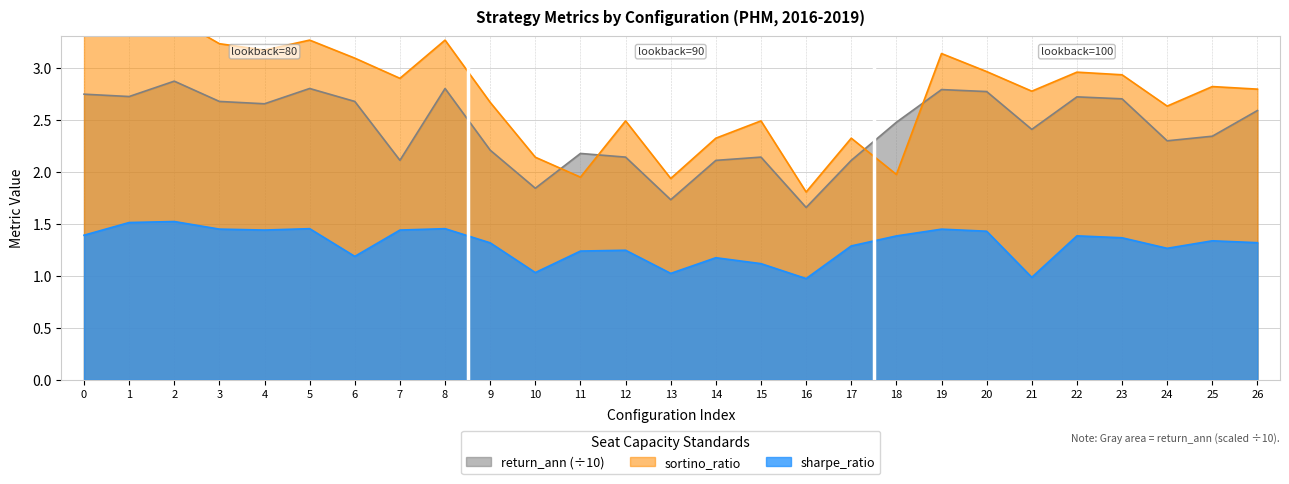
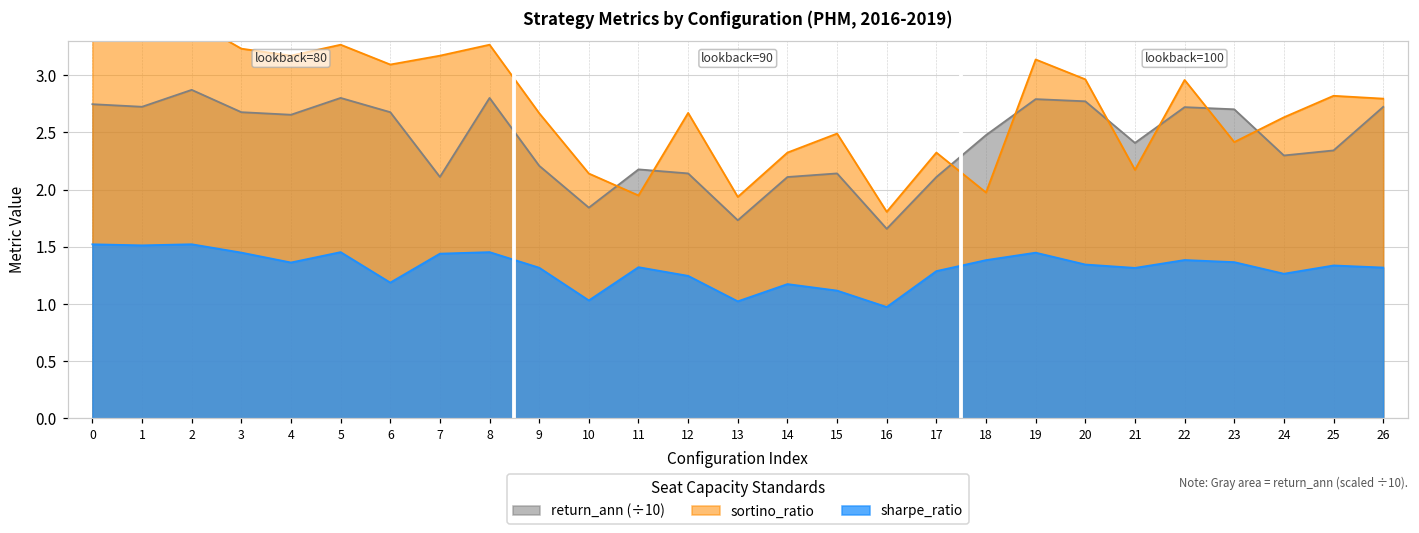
  {
    "return_ann (÷10)": {
      "0": 2.75,
      "1": 2.72,
      "2": 2.87,
      "3": 2.68,
      "4": 2.65,
      "5": 2.80,
      "6": 2.68,
      "7": 2.11,
      "8": 2.80,
      "9": 2.21,
      "10": 1.84,
      "11": 2.18,
      "12": 2.14,
      "13": 1.73,
      "14": 2.11,
      "15": 2.14,
      "16": 1.66,
      "17": 2.11,
      "18": 2.48,
      "19": 2.79,
      "20": 2.77,
      "21": 2.41,
      "22": 2.72,
      "23": 2.70,
      "24": 2.30,
      "25": 2.34,
-     "26": 2.59
+     "26": 2.72
    },
    "sortino_ratio": {
      "3": 3.23,
      "5": 3.27,
      "6": 3.09,
-     "7": 2.90,
+     "7": 3.17,
      "8": 3.27,
      "9": 2.67,
      "10": 2.14,
      "11": 1.95,
-     "12": 2.49,
+     "12": 2.67,
      "13": 1.94,
      "14": 2.32,
      "15": 2.49,
      "16": 1.81,
      "17": 2.32,
      "18": 1.97,
      "19": 3.14,
      "20": 2.96,
-     "21": 2.77,
-     "23": 2.93,
+     "21": 2.17,
+     "23": 2.41,
      "24": 2.63,
      "25": 2.82,
      "26": 2.79
    },
    "sharpe_ratio": {
-     "0": 1.39,
+     "0": 1.52,
      "1": 1.51,
      "2": 1.52,
      "3": 1.45,
-     "4": 1.44,
+     "4": 1.36,
      "5": 1.45,
      "6": 1.19,
      "7": 1.44,
      "8": 1.45,
      "9": 1.32,
      "10": 1.03,
-     "11": 1.24,
+     "11": 1.32,
      "12": 1.25,
      "13": 1.02,
      "14": 1.17,
      "15": 1.12,
      "16": 0.97,
      "17": 1.29,
      "18": 1.38,
      "19": 1.45,
-     "20": 1.43,
-     "21": 0.99,
+     "20": 1.34,
+     "21": 1.32,
      "22": 1.38,
      "23": 1.37,
      "24": 1.26,
      "25": 1.34,
      "26": 1.32
    }
  }
